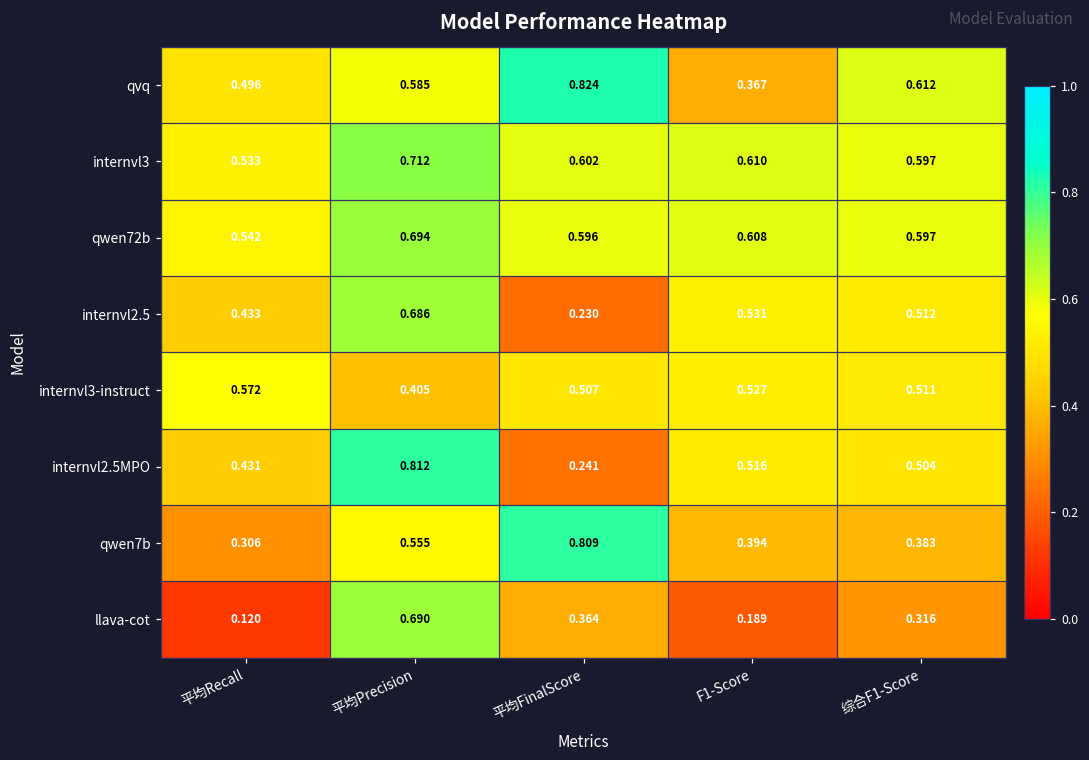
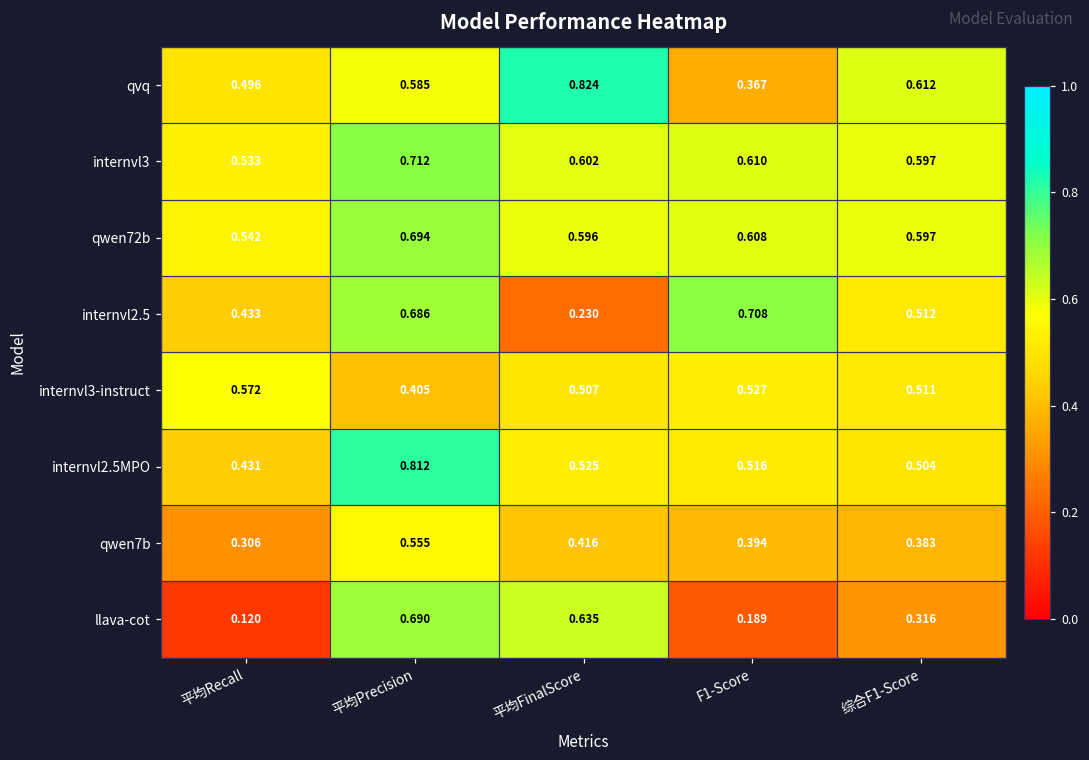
  {
    "qvq": {
      "平均Recall": 0.496,
      "平均Precision": 0.585,
      "平均FinalScore": 0.824,
      "F1-Score": 0.367,
      "综合F1-Score": 0.612
    },
    "internvl3": {
      "平均Recall": 0.533,
      "平均Precision": 0.712,
      "平均FinalScore": 0.602,
      "F1-Score": 0.610,
      "综合F1-Score": 0.597
    },
    "qwen72b": {
      "平均Recall": 0.542,
      "平均Precision": 0.694,
      "平均FinalScore": 0.596,
      "F1-Score": 0.608,
      "综合F1-Score": 0.597
    },
    "internvl2.5": {
      "平均Recall": 0.433,
      "平均Precision": 0.686,
      "平均FinalScore": 0.230,
-     "F1-Score": 0.531,
+     "F1-Score": 0.708,
      "综合F1-Score": 0.512
    },
    "internvl3-instruct": {
      "平均Recall": 0.572,
      "平均Precision": 0.405,
      "平均FinalScore": 0.507,
      "F1-Score": 0.527,
      "综合F1-Score": 0.511
    },
    "internvl2.5MPO": {
      "平均Recall": 0.431,
      "平均Precision": 0.812,
-     "平均FinalScore": 0.241,
+     "平均FinalScore": 0.525,
      "F1-Score": 0.516,
      "综合F1-Score": 0.504
    },
    "qwen7b": {
      "平均Recall": 0.306,
      "平均Precision": 0.555,
-     "平均FinalScore": 0.809,
+     "平均FinalScore": 0.416,
      "F1-Score": 0.394,
      "综合F1-Score": 0.383
    },
    "llava-cot": {
      "平均Recall": 0.120,
      "平均Precision": 0.690,
-     "平均FinalScore": 0.364,
+     "平均FinalScore": 0.635,
      "F1-Score": 0.189,
      "综合F1-Score": 0.316
    }
  }
